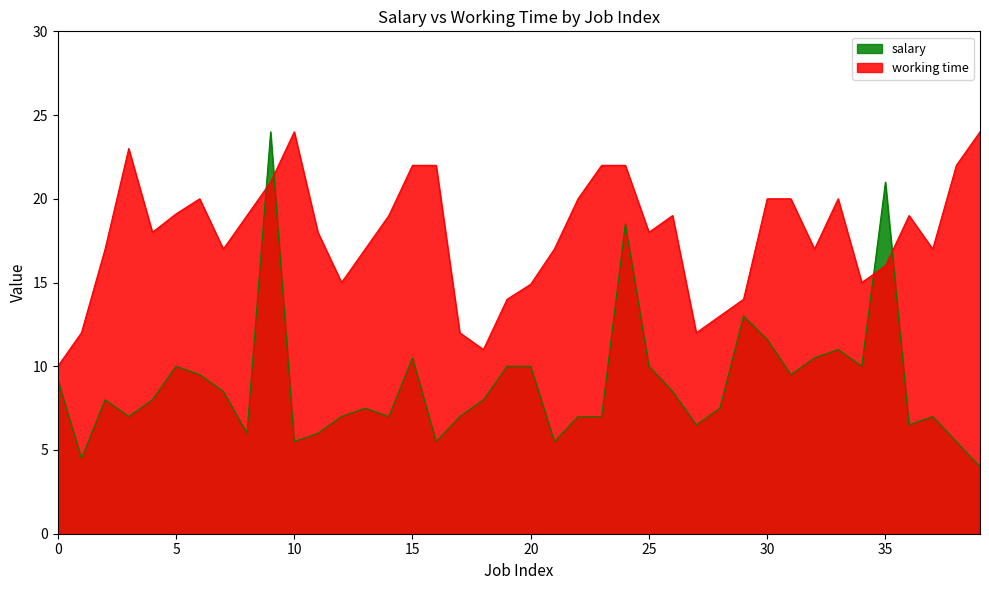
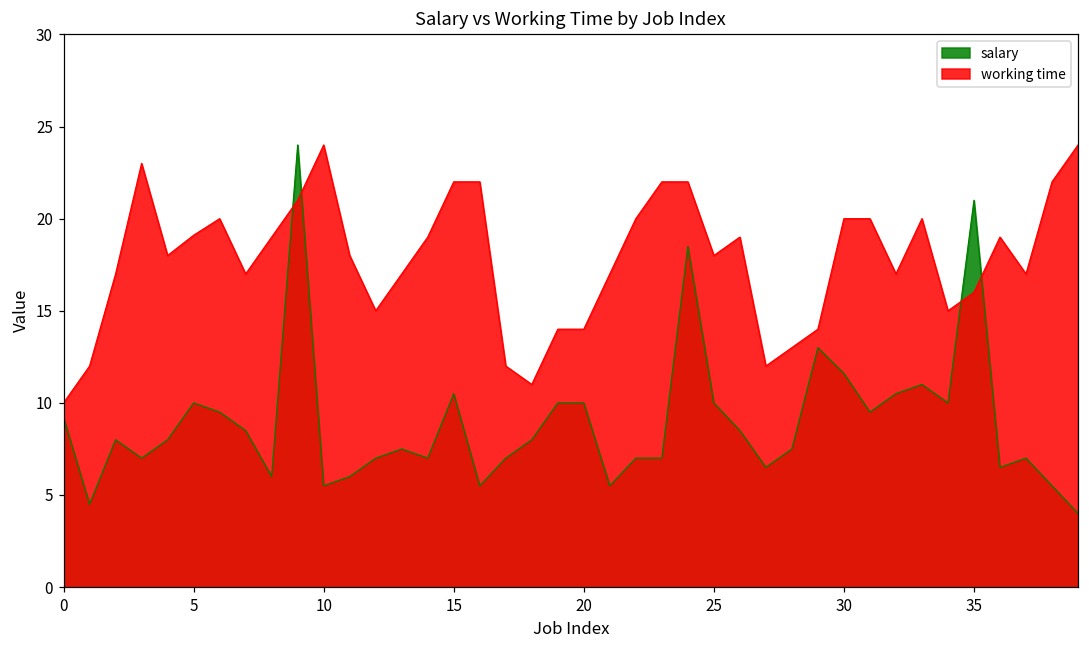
  {
    "salary": {
      "0": 9.2,
      "5": 10.0,
      "10": 5.5,
      "15": 10.5,
      "20": 10.0,
      "25": 10.0,
      "30": 11.6,
      "35": 21.0
    },
    "working time": {
      "0": 10.0,
      "5": 19.1,
      "10": 24.0,
      "15": 22.0,
-     "20": 14.9,
+     "20": 14.0,
      "25": 18.0,
      "30": 20.0,
      "35": 16.0
    }
  }
